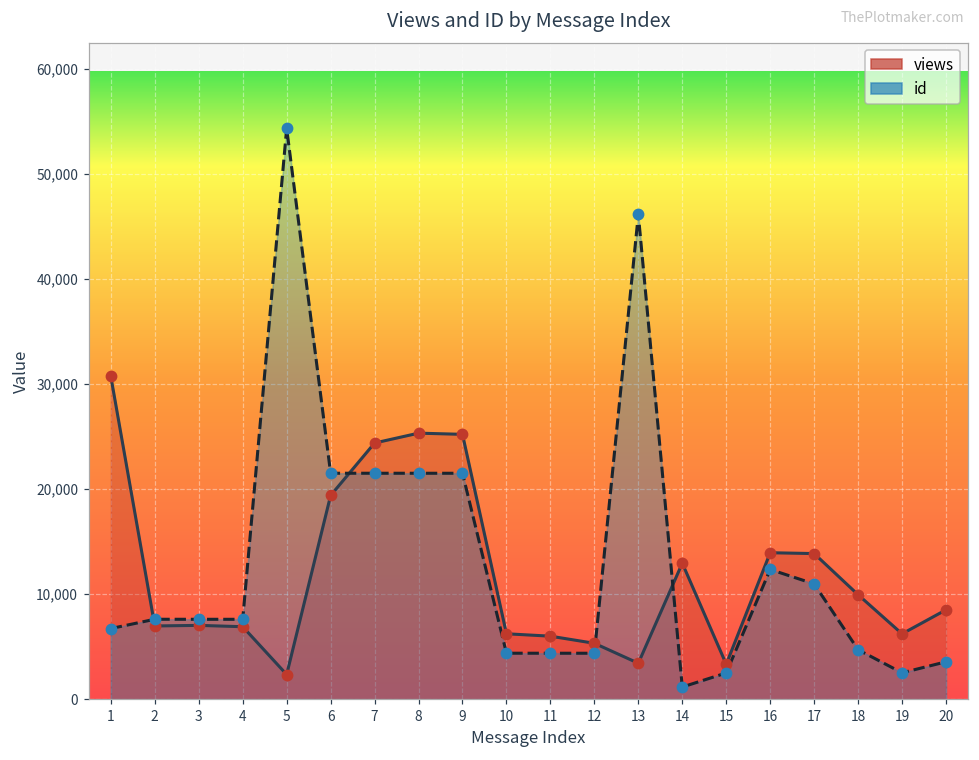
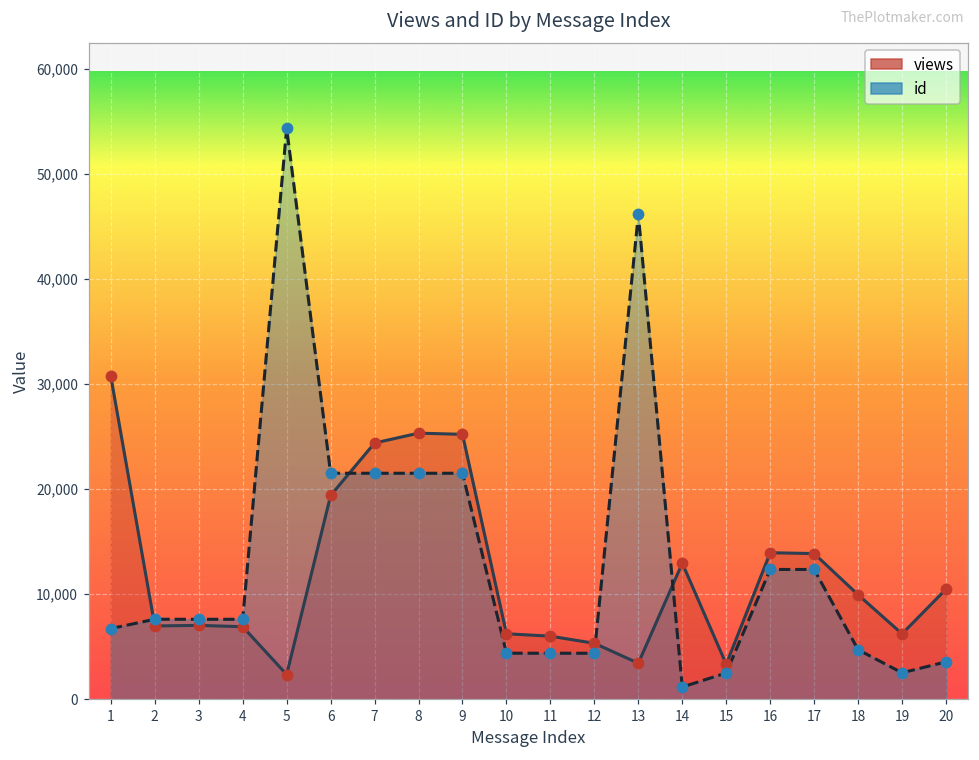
  {
    "views": {
      "1": "31,000",
      "2": "7,000",
      "3": "7,000",
      "4": "7,000",
      "5": "2,000",
      "6": "19,000",
      "7": "24,000",
      "8": "25,000",
      "9": "25,000",
      "10": "6,000",
      "11": "6,000",
      "12": "5,000",
      "13": "3,000",
      "14": "13,000",
      "15": "3,000",
      "16": "14,000",
      "17": "14,000",
      "18": "10,000",
      "19": "6,000",
-     "20": "9,000"
+     "20": "10,000"
    },
    "id": {
      "1": "7,000",
      "2": "8,000",
      "3": "8,000",
      "4": "8,000",
      "5": "54,000",
      "6": "22,000",
      "7": "22,000",
      "8": "22,000",
      "9": "22,000",
      "10": "4,000",
      "11": "4,000",
      "12": "4,000",
      "13": "46,000",
      "14": "1,000",
      "15": "2,000",
      "16": "12,000",
-     "17": "11,000",
+     "17": "12,000",
      "18": "5,000",
      "19": "3,000",
      "20": "4,000"
    }
  }
